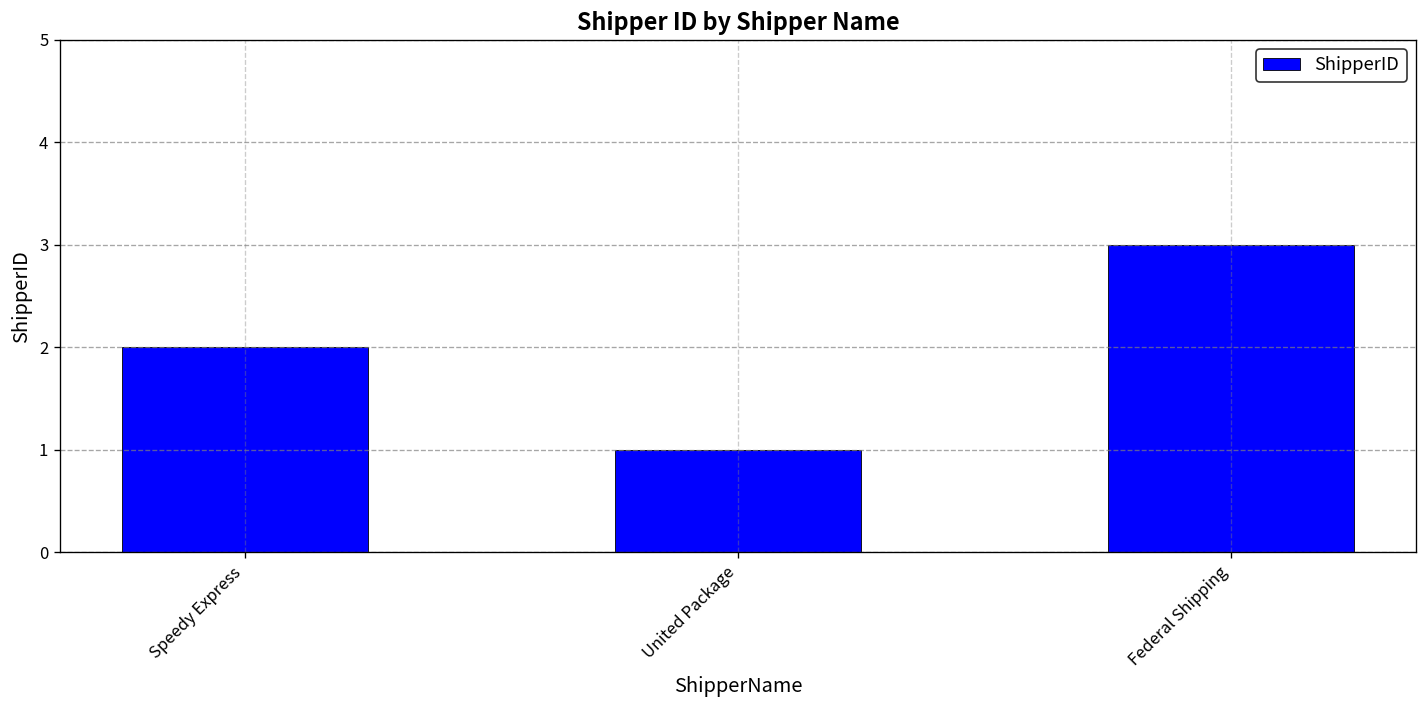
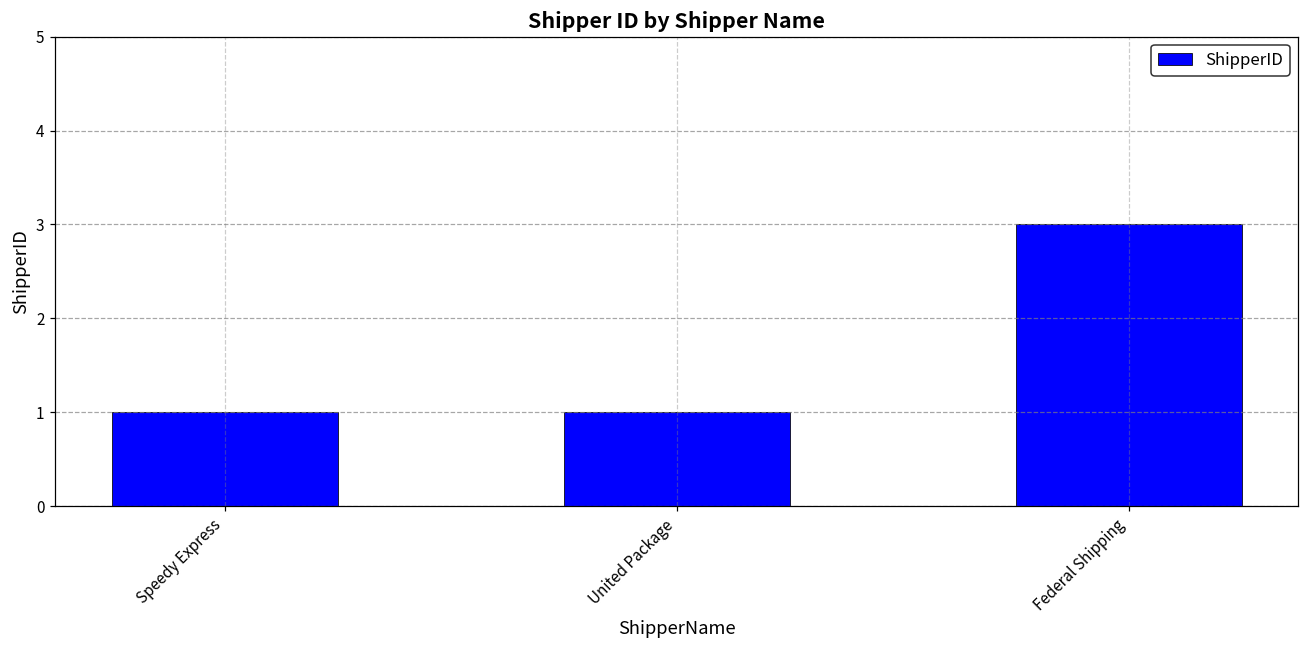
  {
-   "Speedy Express": 2,
+   "Speedy Express": 1,
    "United Package": 1,
    "Federal Shipping": 3
  }
